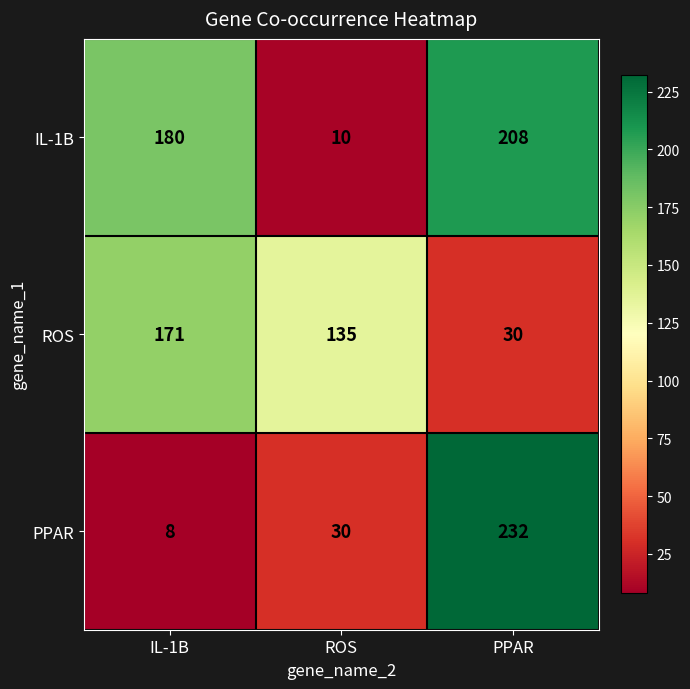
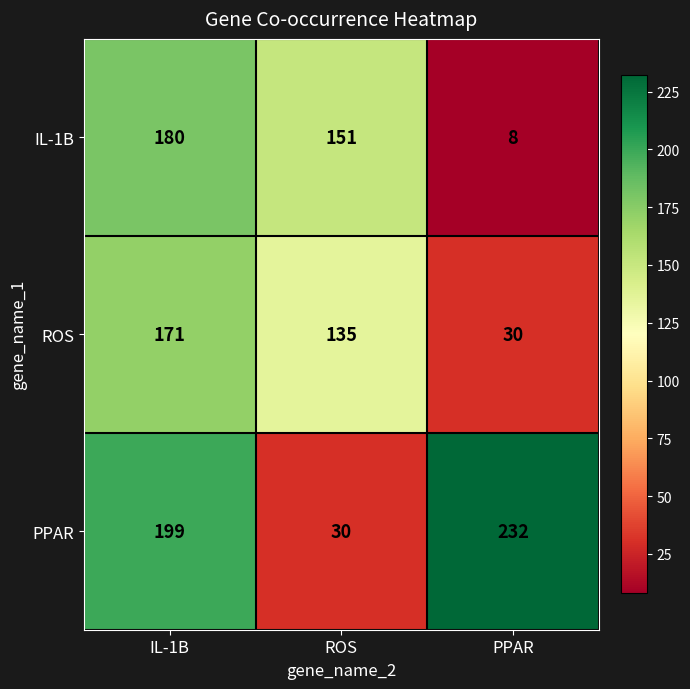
  {
    "IL-1B": {
      "IL-1B": 180,
-     "ROS": 10,
-     "PPAR": 208
+     "ROS": 151,
+     "PPAR": 8
    },
    "ROS": {
      "IL-1B": 171,
      "ROS": 135,
      "PPAR": 30
    },
    "PPAR": {
-     "IL-1B": 8,
+     "IL-1B": 199,
      "ROS": 30,
      "PPAR": 232
    }
  }
